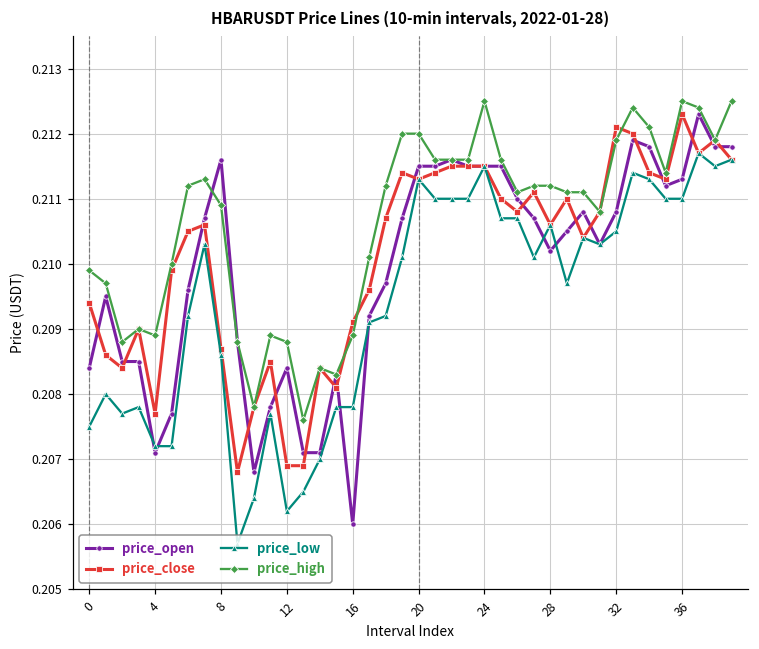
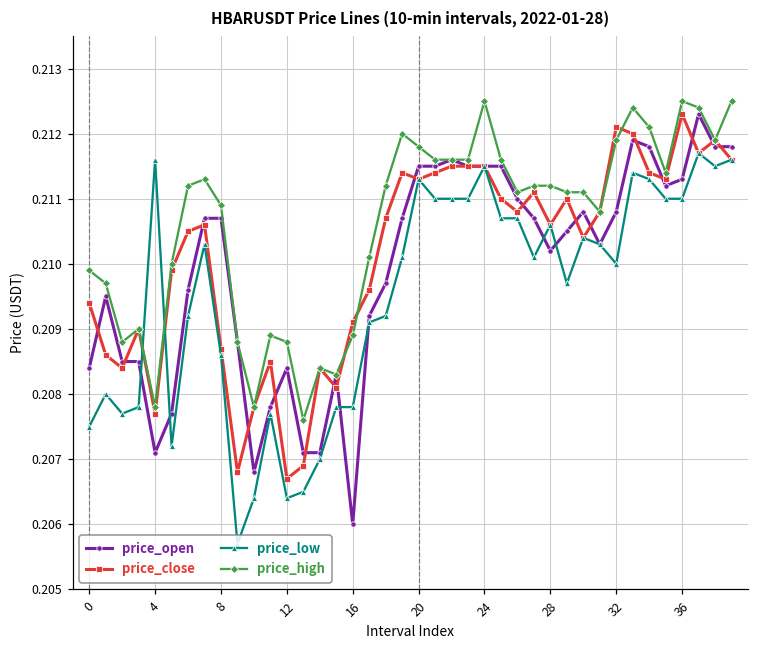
  {
    "price_open": {
      "0": 0.2084,
      "4": 0.2071,
-     "8": 0.2116,
+     "8": 0.2107,
      "12": 0.2084,
      "16": 0.2060,
      "20": 0.2115,
      "28": 0.2102,
      "32": 0.2108,
      "36": 0.2113
    },
    "price_close": {
      "0": 0.2094,
      "4": 0.2077,
      "8": 0.2087,
-     "12": 0.2069,
+     "12": 0.2067,
      "16": 0.2091,
      "32": 0.2121,
      "36": 0.2123
    },
    "price_low": {
      "0": 0.2075,
-     "4": 0.2072,
+     "4": 0.2116,
      "8": 0.2086,
-     "12": 0.2062,
+     "12": 0.2064,
      "16": 0.2078,
-     "32": 0.2105,
+     "32": 0.2100,
      "36": 0.2110
    },
    "price_high": {
      "0": 0.2099,
-     "4": 0.2089,
+     "4": 0.2078,
      "8": 0.2109,
      "12": 0.2088,
      "16": 0.2089,
-     "20": 0.2120,
+     "20": 0.2118,
      "24": 0.2125,
      "28": 0.2112,
      "32": 0.2119,
      "36": 0.2125
    }
  }
